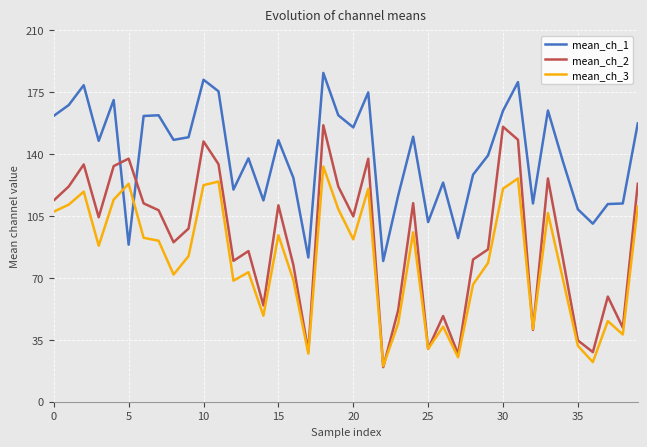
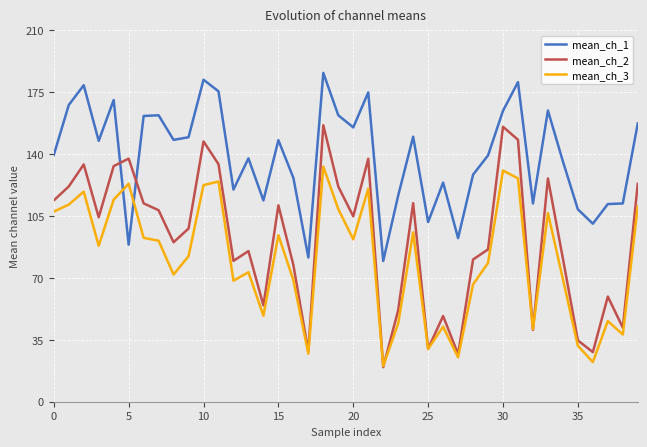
  {
    "mean_ch_1": {
-     "0": 162,
+     "0": 139,
      "5": 89,
      "10": 182,
      "15": 148,
      "20": 155,
      "25": 102,
      "30": 165,
      "35": 109
    },
    "mean_ch_2": {
      "0": 114,
      "5": 137,
      "10": 147,
      "15": 111,
      "20": 105,
      "30": 155,
      "35": 35
    },
    "mean_ch_3": {
      "0": 107,
      "5": 123,
      "10": 122,
      "15": 94,
      "20": 92,
-     "30": 120,
+     "30": 131,
      "35": 32
    }
  }
